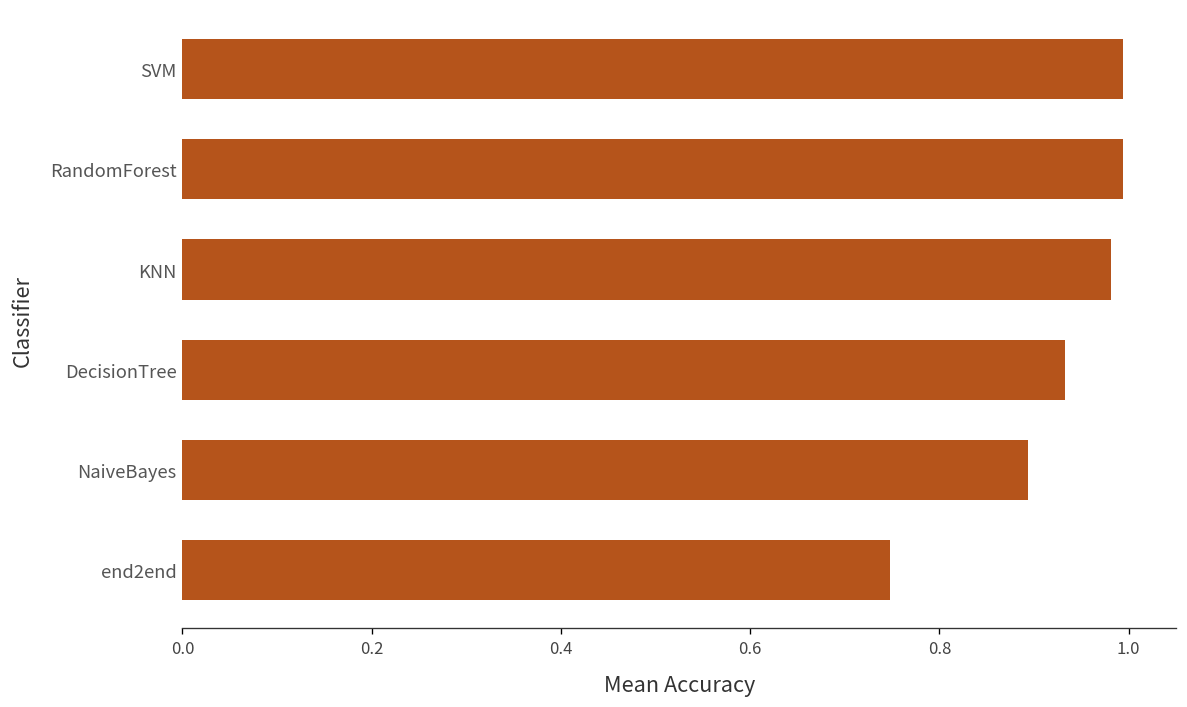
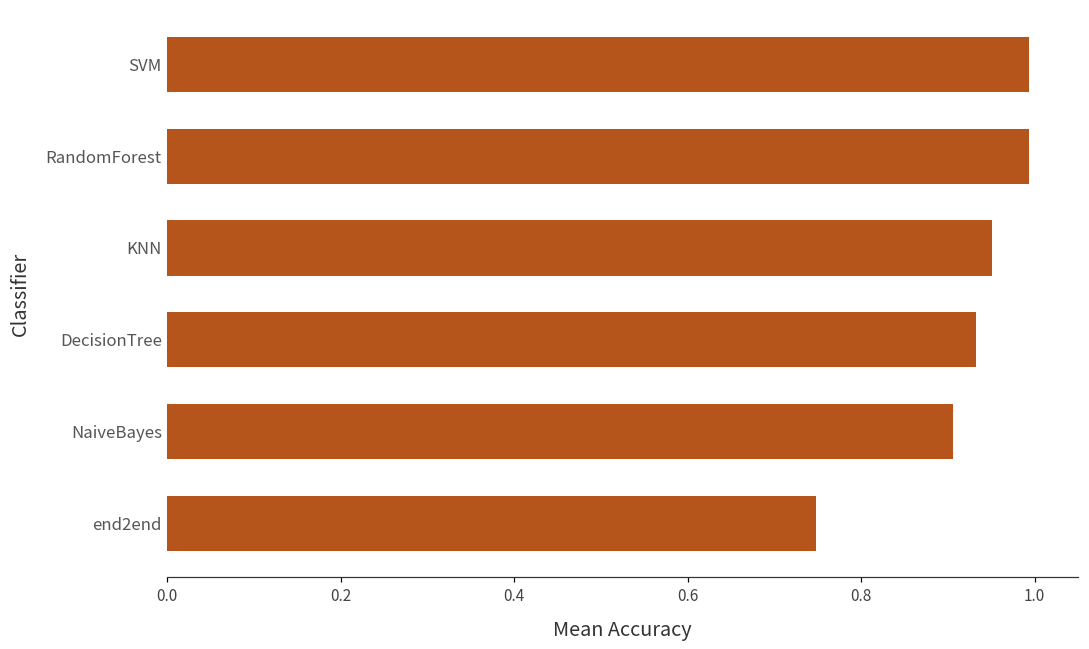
  {
    "SVM": 0.99,
    "RandomForest": 0.99,
-   "KNN": 0.98,
+   "KNN": 0.95,
    "DecisionTree": 0.93,
-   "NaiveBayes": 0.89,
+   "NaiveBayes": 0.91,
    "end2end": 0.75
  }
